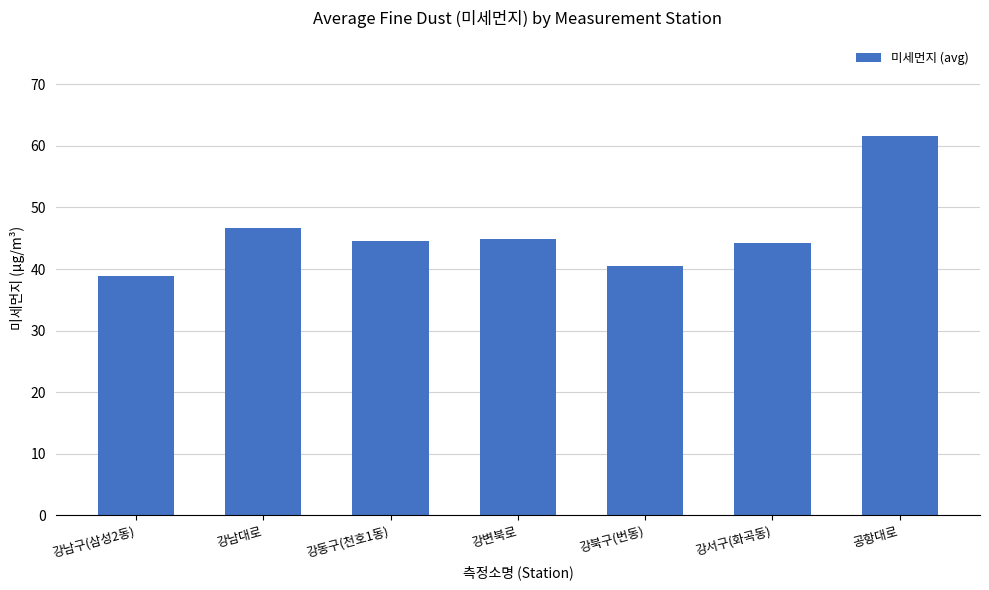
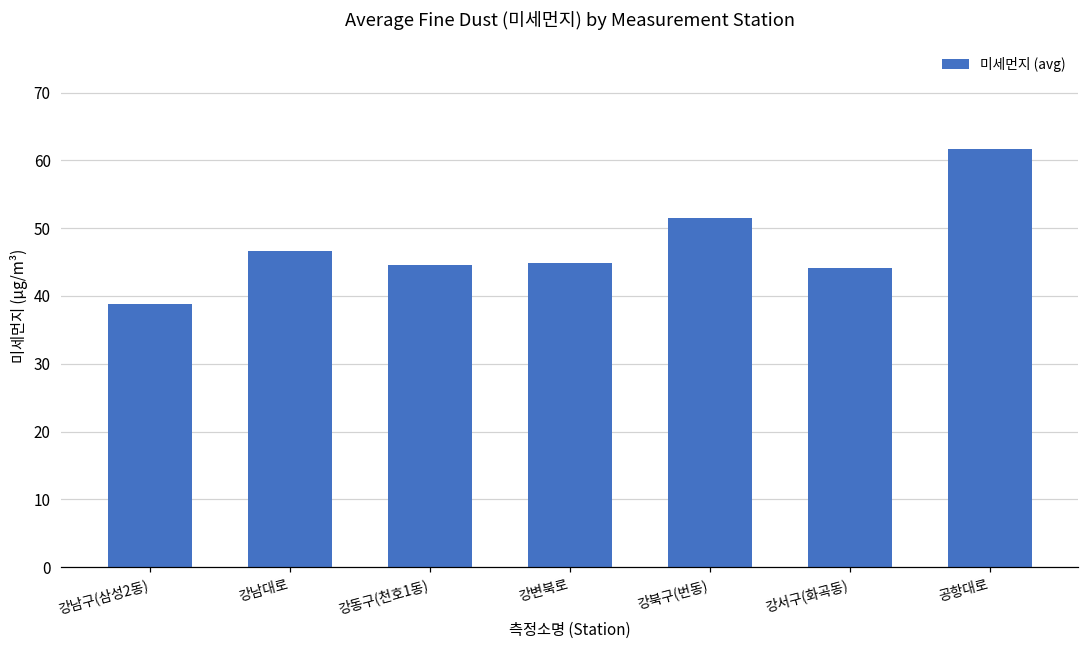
  {
    "강남구(삼성2동)": 39,
    "강남대로": 47,
    "강동구(천호1동)": 45,
    "강변북로": 45,
-   "강북구(번동)": 40,
+   "강북구(번동)": 51,
    "강서구(화곡동)": 44,
    "공항대로": 62
  }
